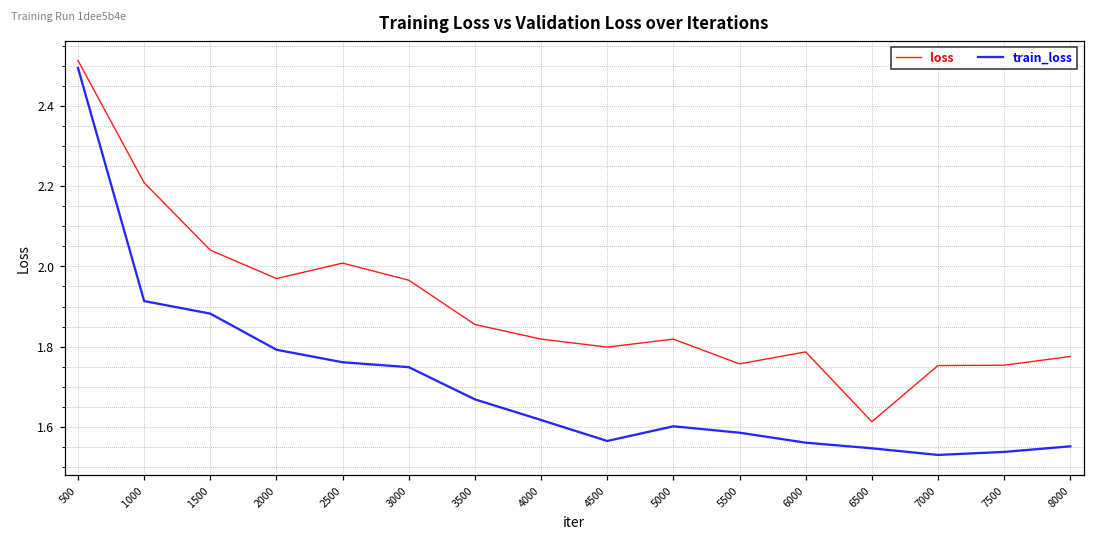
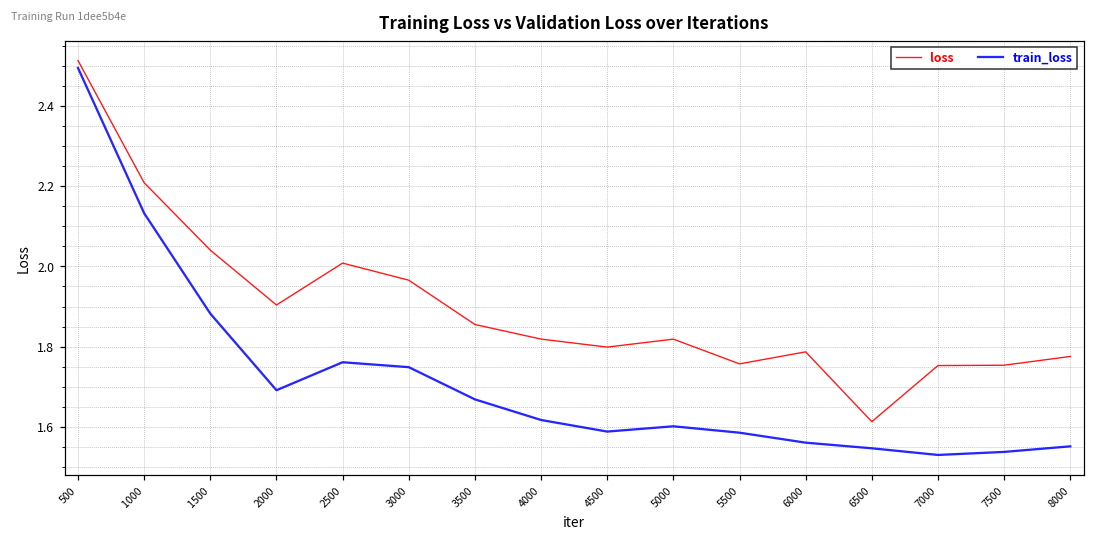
  {
    "loss": {
      "500": 2.51,
      "1000": 2.21,
      "1500": 2.04,
-     "2000": 1.97,
+     "2000": 1.90,
      "2500": 2.01,
      "3000": 1.97,
      "3500": 1.86,
      "4000": 1.82,
      "4500": 1.80,
      "5000": 1.82,
      "5500": 1.76,
      "6000": 1.79,
      "6500": 1.61,
      "7000": 1.75,
      "7500": 1.75,
      "8000": 1.78
    },
    "train_loss": {
      "500": 2.49,
-     "1000": 1.91,
+     "1000": 2.13,
      "1500": 1.88,
-     "2000": 1.79,
+     "2000": 1.69,
      "2500": 1.76,
      "3000": 1.75,
      "3500": 1.67,
      "4000": 1.62,
-     "4500": 1.56,
+     "4500": 1.59,
      "5000": 1.60,
      "5500": 1.59,
      "6000": 1.56,
      "6500": 1.55,
      "7000": 1.53,
      "7500": 1.54,
      "8000": 1.55
    }
  }
